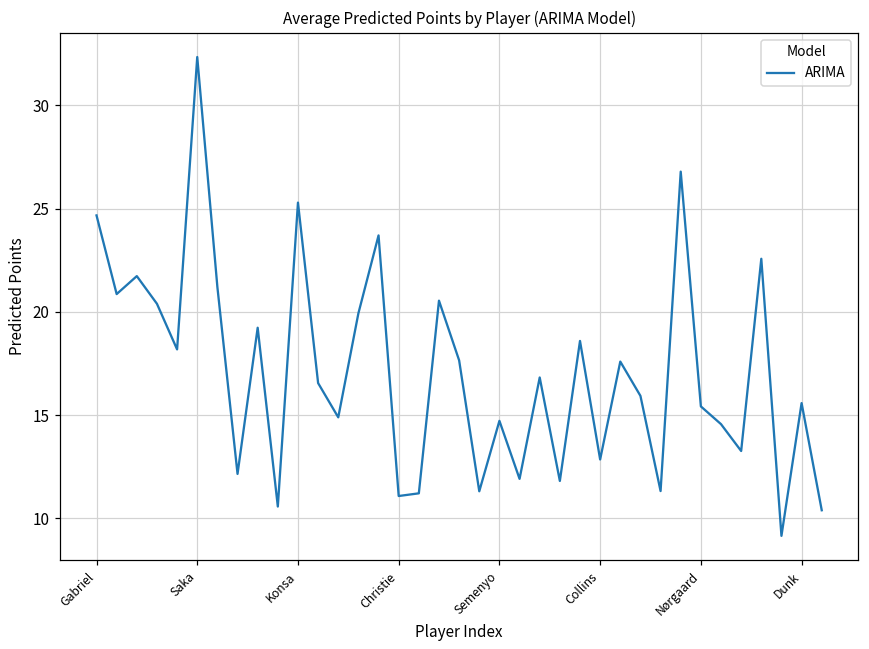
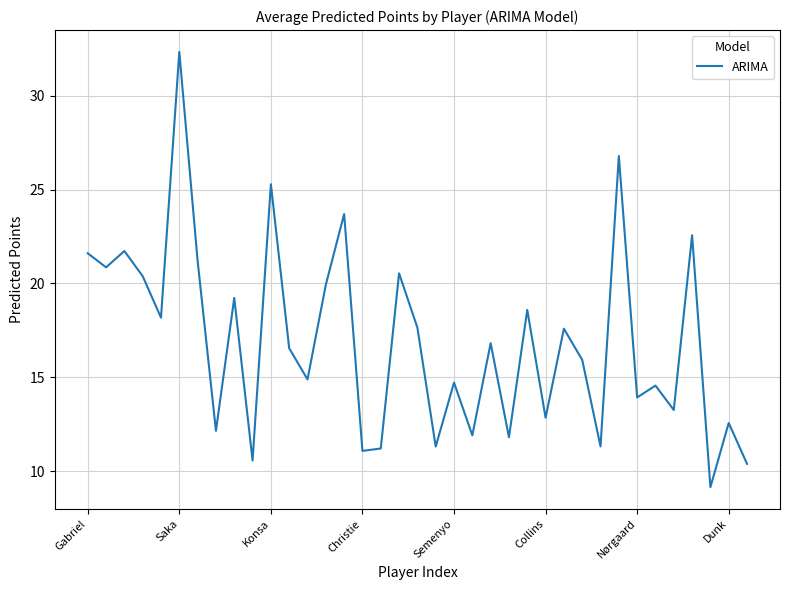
  {
-   "Gabriel": 24.7,
+   "Gabriel": 21.6,
    "Saka": 32.3,
    "Konsa": 25.3,
    "Christie": 11.1,
    "Semenyo": 14.7,
    "Collins": 12.9,
-   "Nørgaard": 15.4,
-   "Dunk": 15.6
+   "Nørgaard": 13.9,
+   "Dunk": 12.6
  }
